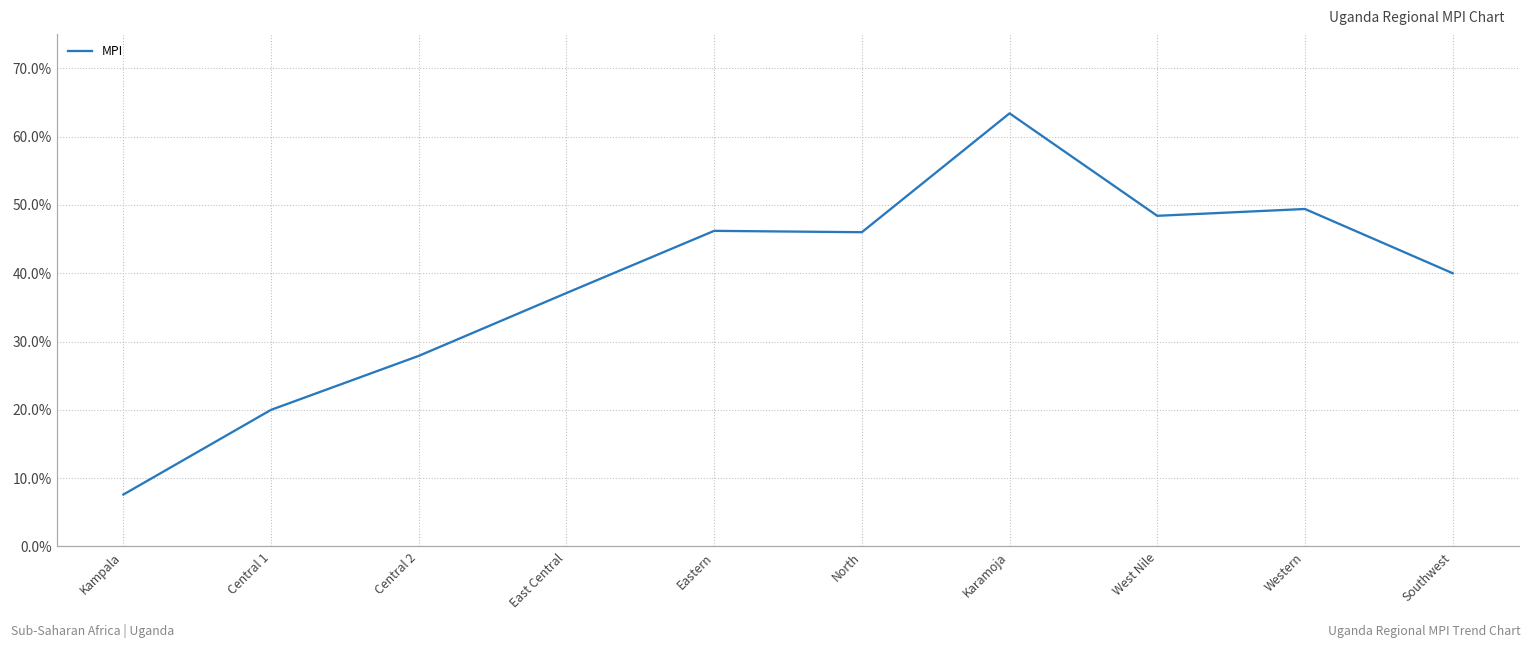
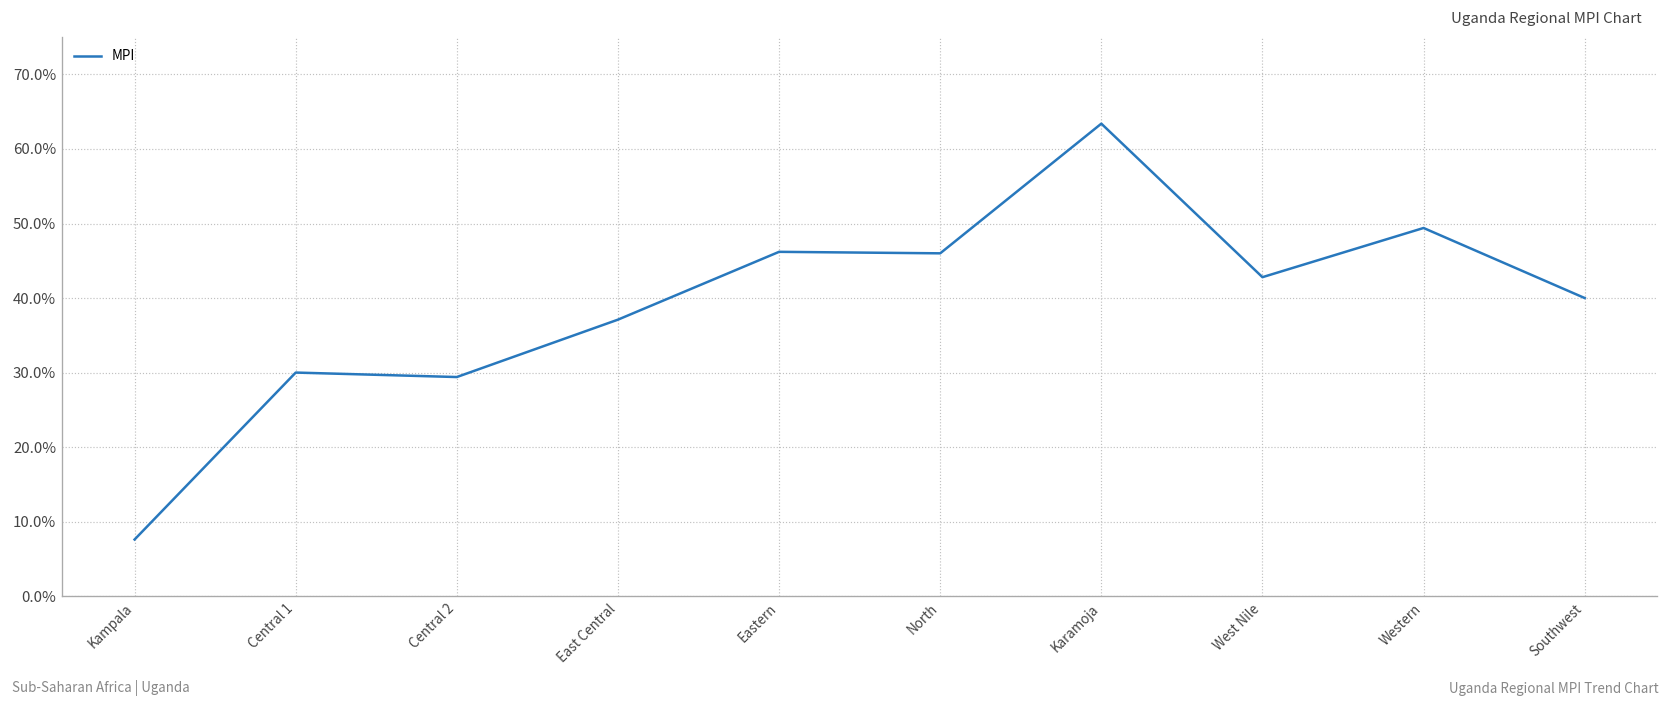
  {
    "Kampala": "8%",
-   "Central 1": "20%",
-   "Central 2": "28%",
+   "Central 1": "30%",
+   "Central 2": "29%",
    "East Central": "37%",
    "Eastern": "46%",
    "North": "46%",
    "Karamoja": "63%",
-   "West Nile": "48%",
+   "West Nile": "43%",
    "Western": "49%",
    "Southwest": "40%"
  }
